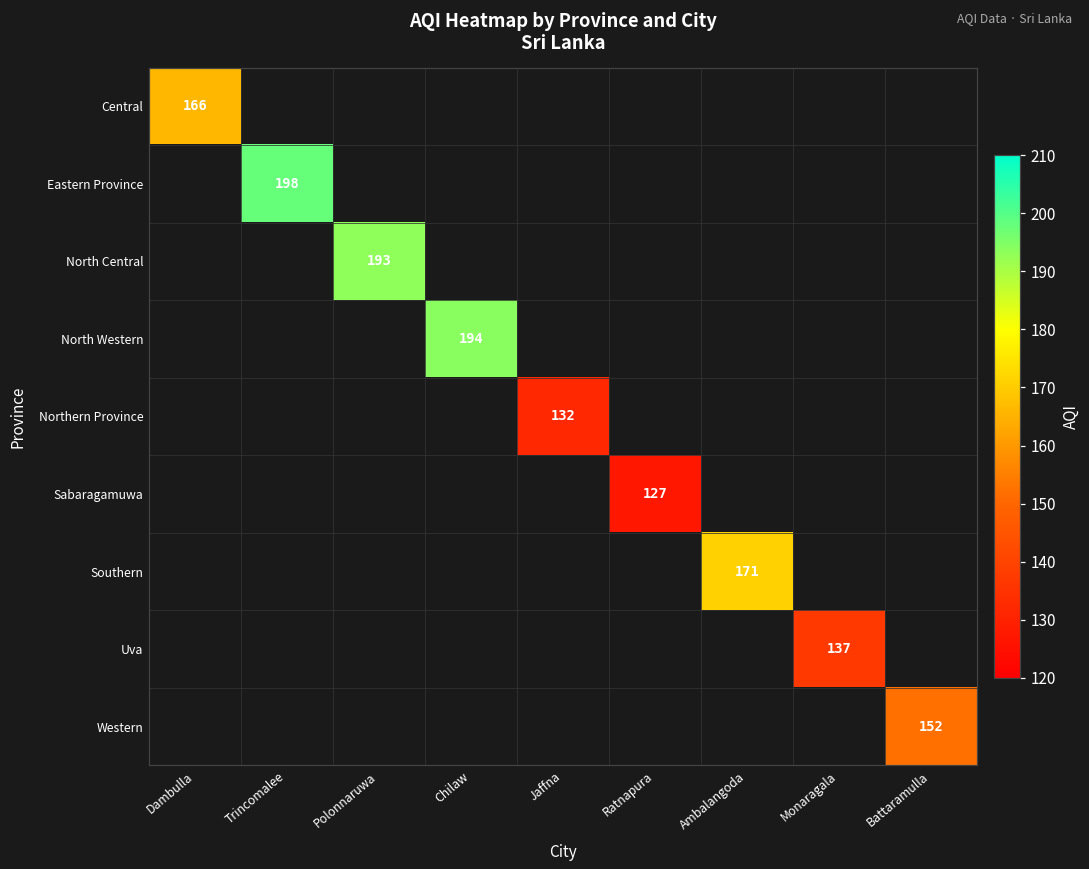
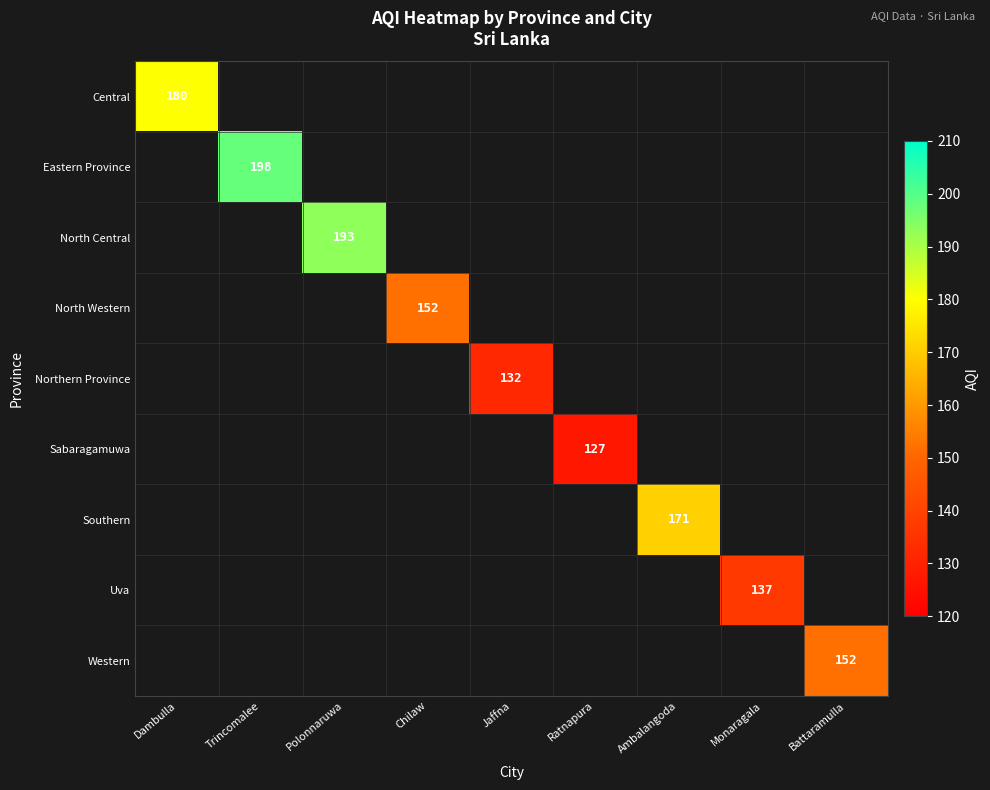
  {
    "Central": {
-     "Dambulla": 166
+     "Dambulla": 180
    },
    "Eastern Province": {
      "Trincomalee": 198
    },
    "North Central": {
      "Polonnaruwa": 193
    },
    "North Western": {
-     "Chilaw": 194
+     "Chilaw": 152
    },
    "Northern Province": {
      "Jaffna": 132
    },
    "Sabaragamuwa": {
      "Ratnapura": 127
    },
    "Southern": {
      "Ambalangoda": 171
    },
    "Uva": {
      "Monaragala": 137
    },
    "Western": {
      "Battaramulla": 152
    }
  }
